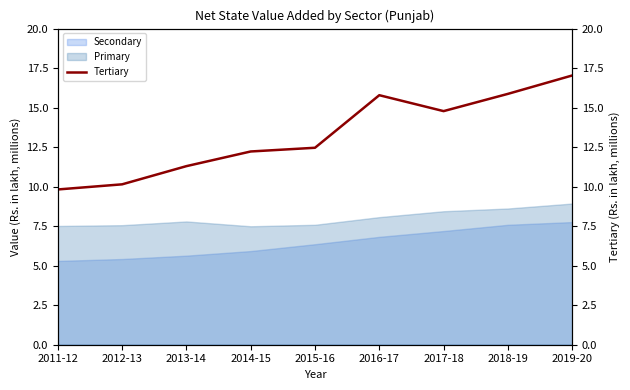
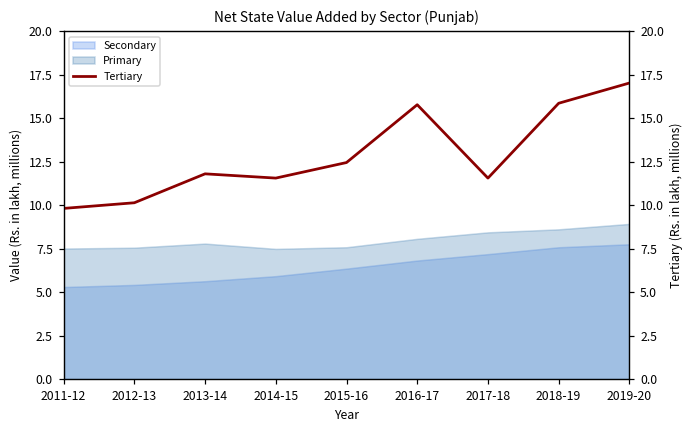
  {
    "Tertiary": {
      "2011-12": 9.8,
      "2012-13": 10.1,
-     "2013-14": 11.3,
-     "2014-15": 12.2,
+     "2013-14": 11.8,
+     "2014-15": 11.6,
      "2015-16": 12.5,
      "2016-17": 15.8,
-     "2017-18": 14.8,
+     "2017-18": 11.6,
      "2018-19": 15.9,
      "2019-20": 17.0
    }
  }
